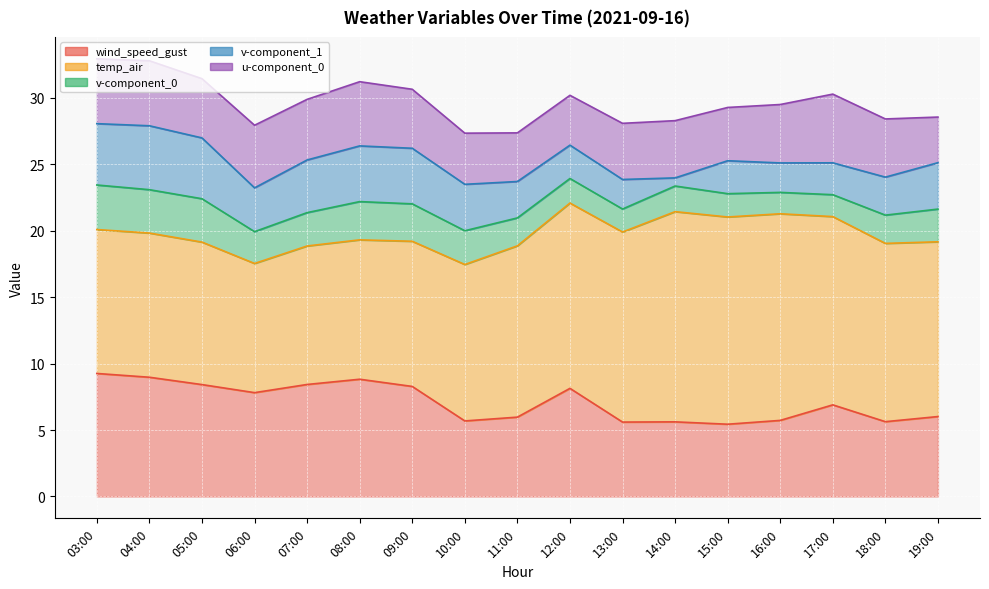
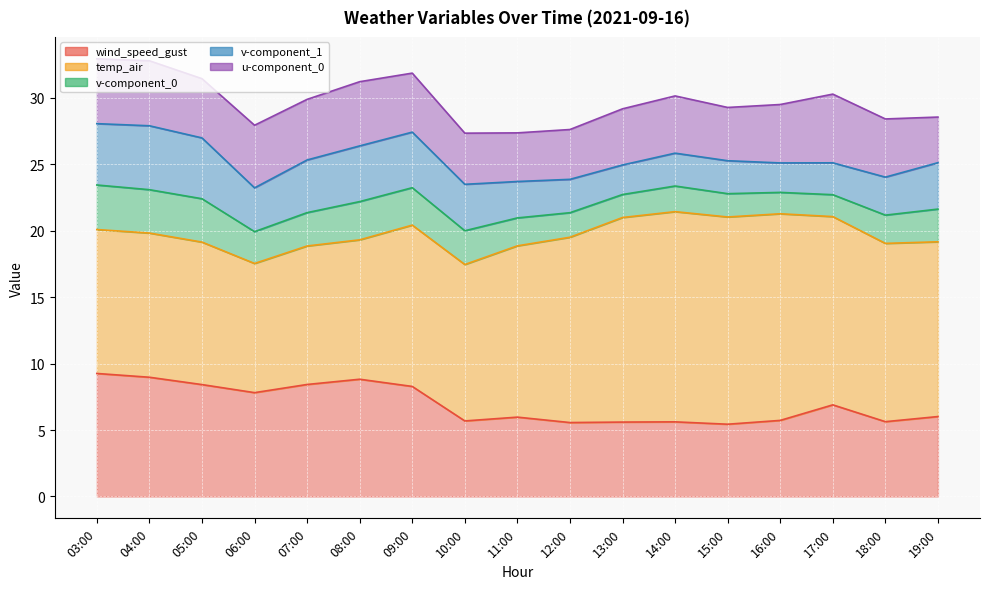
  {
    "wind_speed_gust": {
      "03:00": 9.3,
      "04:00": 9.0,
      "05:00": 8.4,
      "06:00": 7.8,
      "07:00": 8.4,
      "08:00": 8.8,
      "09:00": 8.3,
      "10:00": 5.7,
      "11:00": 6.0,
-     "12:00": 8.1,
+     "12:00": 5.6,
      "13:00": 5.6,
      "14:00": 5.6,
      "15:00": 5.4,
      "16:00": 5.7,
      "17:00": 6.9,
      "18:00": 5.6,
      "19:00": 6.0
    },
    "temp_air": {
      "03:00": 10.8,
      "04:00": 10.9,
      "05:00": 10.7,
      "06:00": 9.7,
      "07:00": 10.4,
      "08:00": 10.5,
-     "09:00": 10.9,
+     "09:00": 12.1,
      "10:00": 11.8,
      "11:00": 12.9,
      "12:00": 13.9,
-     "13:00": 14.3,
+     "13:00": 15.4,
      "14:00": 15.8,
      "15:00": 15.6,
      "16:00": 15.6,
      "17:00": 14.2,
      "18:00": 13.4,
      "19:00": 13.2
    },
    "v-component_0": {
      "03:00": 3.4,
      "04:00": 3.3,
      "05:00": 3.3,
      "06:00": 2.4,
      "07:00": 2.5,
      "08:00": 2.9,
      "09:00": 2.8,
      "10:00": 2.5,
      "11:00": 2.1,
      "12:00": 1.8,
      "13:00": 1.7,
      "14:00": 1.9,
      "15:00": 1.8,
      "16:00": 1.6,
      "17:00": 1.6,
      "18:00": 2.1,
      "19:00": 2.5
    },
    "v-component_1": {
      "03:00": 4.6,
      "04:00": 4.8,
      "05:00": 4.6,
      "06:00": 3.3,
      "07:00": 4.0,
      "08:00": 4.2,
      "09:00": 4.2,
      "10:00": 3.5,
      "11:00": 2.7,
      "12:00": 2.5,
      "13:00": 2.2,
-     "14:00": 0.6,
+     "14:00": 2.5,
      "15:00": 2.5,
      "16:00": 2.2,
      "17:00": 2.4,
      "18:00": 2.9,
      "19:00": 3.5
    },
    "u-component_0": {
      "06:00": 4.7,
      "07:00": 4.6,
      "08:00": 4.8,
      "09:00": 4.4,
      "10:00": 3.8,
      "11:00": 3.7,
      "12:00": 3.8,
      "13:00": 4.2,
      "14:00": 4.3,
      "15:00": 4.0,
      "16:00": 4.4,
      "17:00": 5.2,
      "18:00": 4.4,
      "19:00": 3.4
    }
  }
